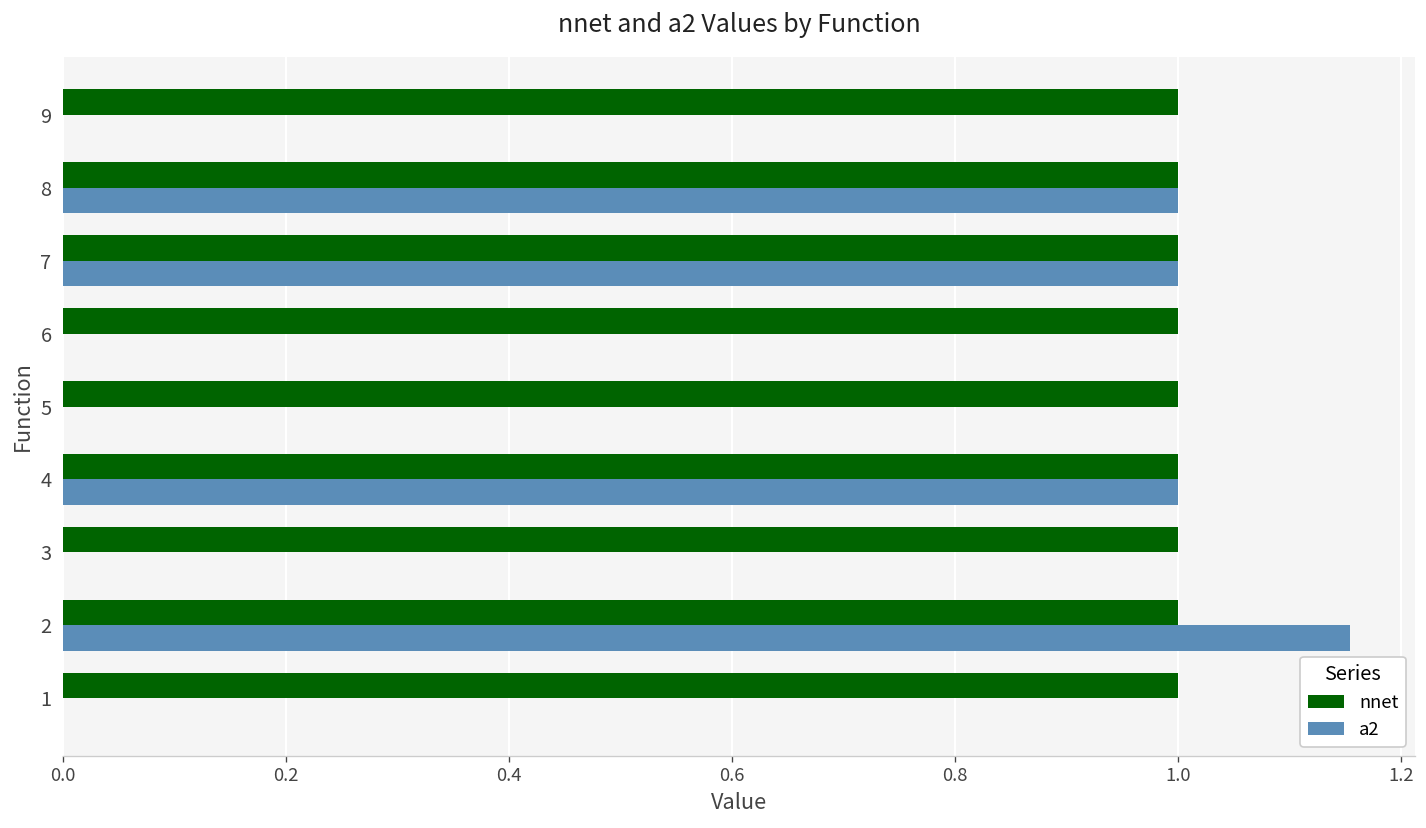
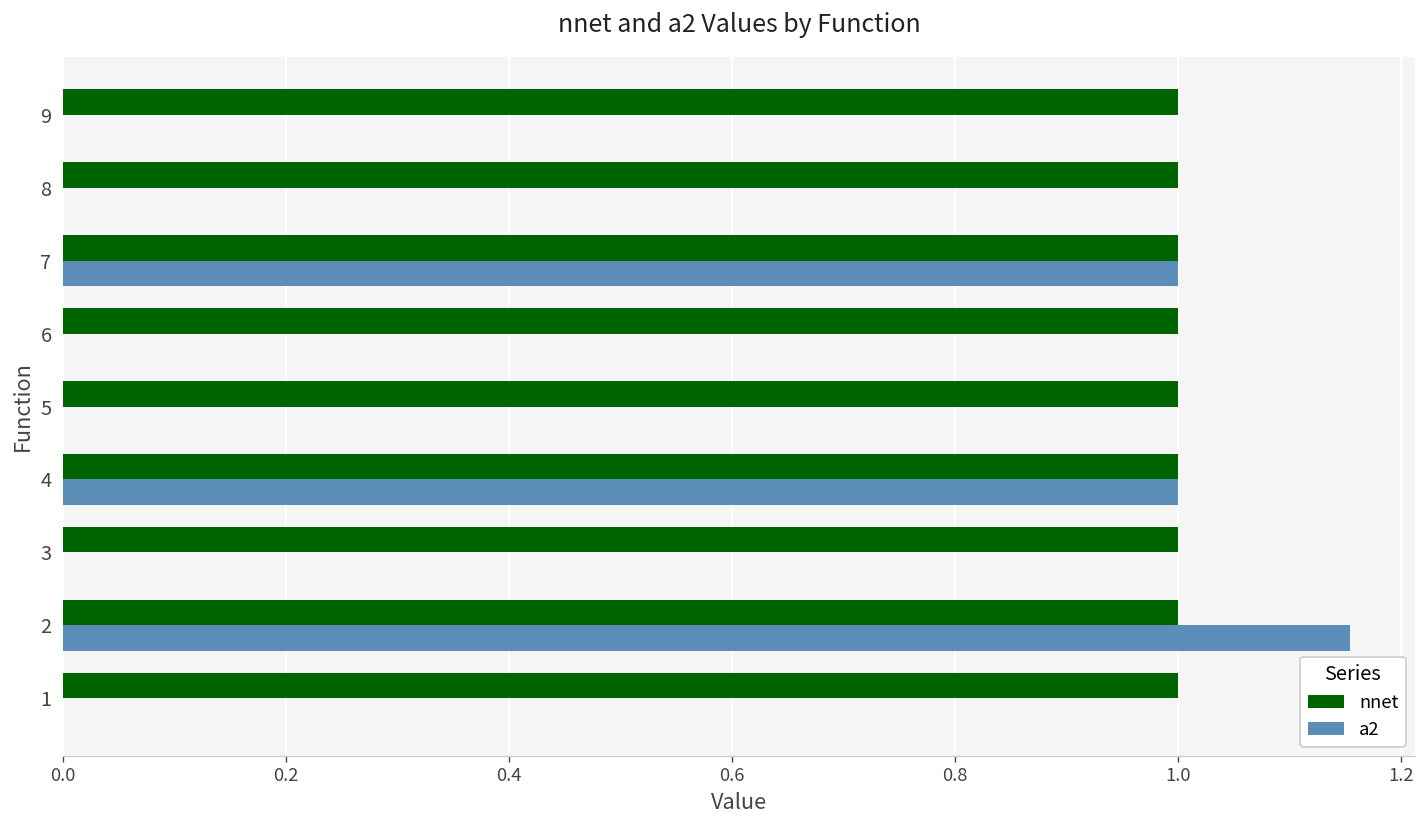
  {
    "nnet": {
      "9": 1,
      "8": 1,
      "7": 1,
      "6": 1,
      "5": 1,
      "4": 1,
      "3": 1,
      "2": 1,
      "1": 1
    },
    "a2": {
      "9": 0,
-     "8": 1,
+     "8": 0,
      "7": 1,
      "6": 0,
      "5": 0,
      "4": 1,
      "3": 0,
      "2": 1.15,
      "1": 0
    }
  }
